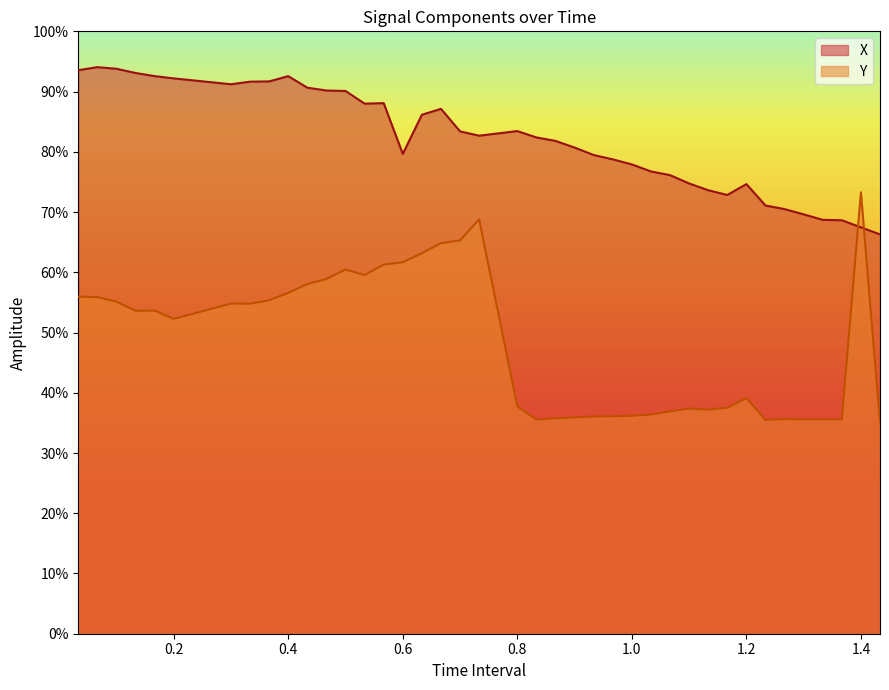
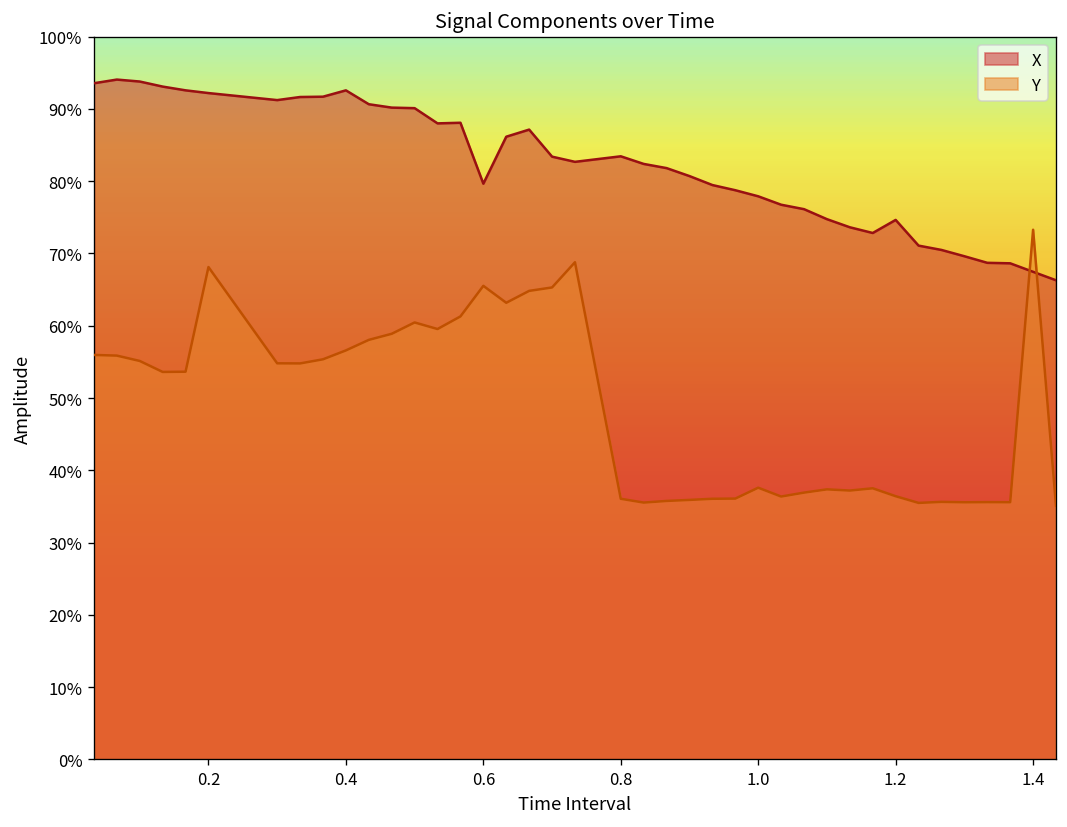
  {
    "X": {
      "0.2": "92%",
      "0.4": "93%",
      "0.6": "80%",
      "0.8": "83%",
      "1.0": "78%",
      "1.2": "75%",
      "1.4": "67%"
    },
    "Y": {
-     "0.2": "52%",
+     "0.2": "68%",
      "0.4": "57%",
-     "0.6": "62%",
-     "0.8": "38%",
-     "1.0": "36%",
-     "1.2": "39%",
+     "0.6": "66%",
+     "0.8": "36%",
+     "1.0": "38%",
+     "1.2": "36%",
      "1.4": "73%"
    }
  }
